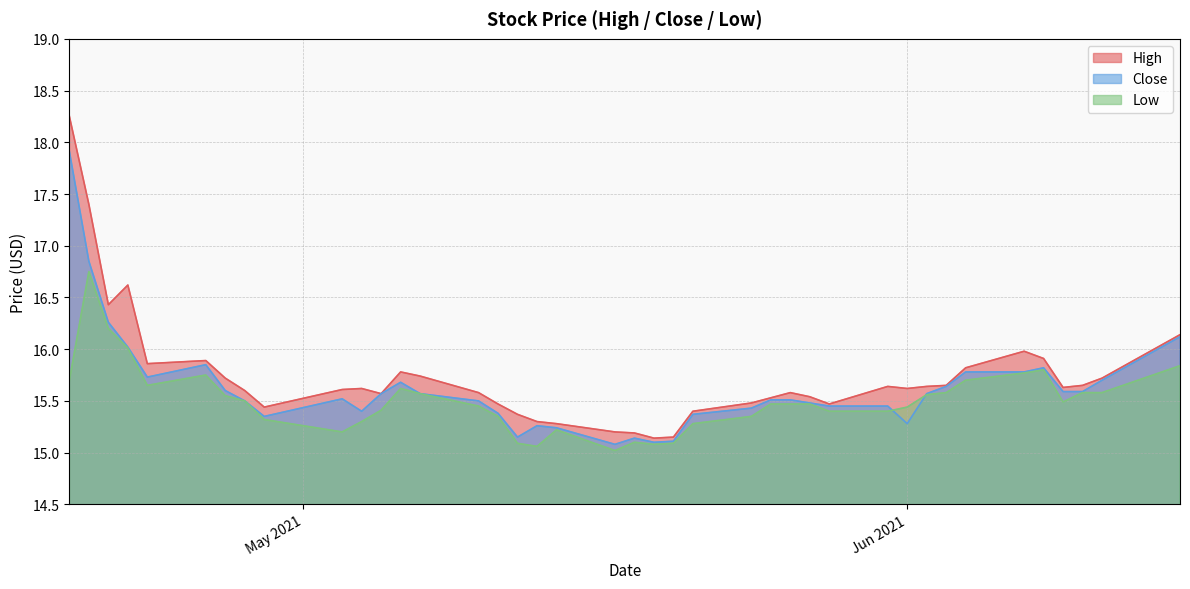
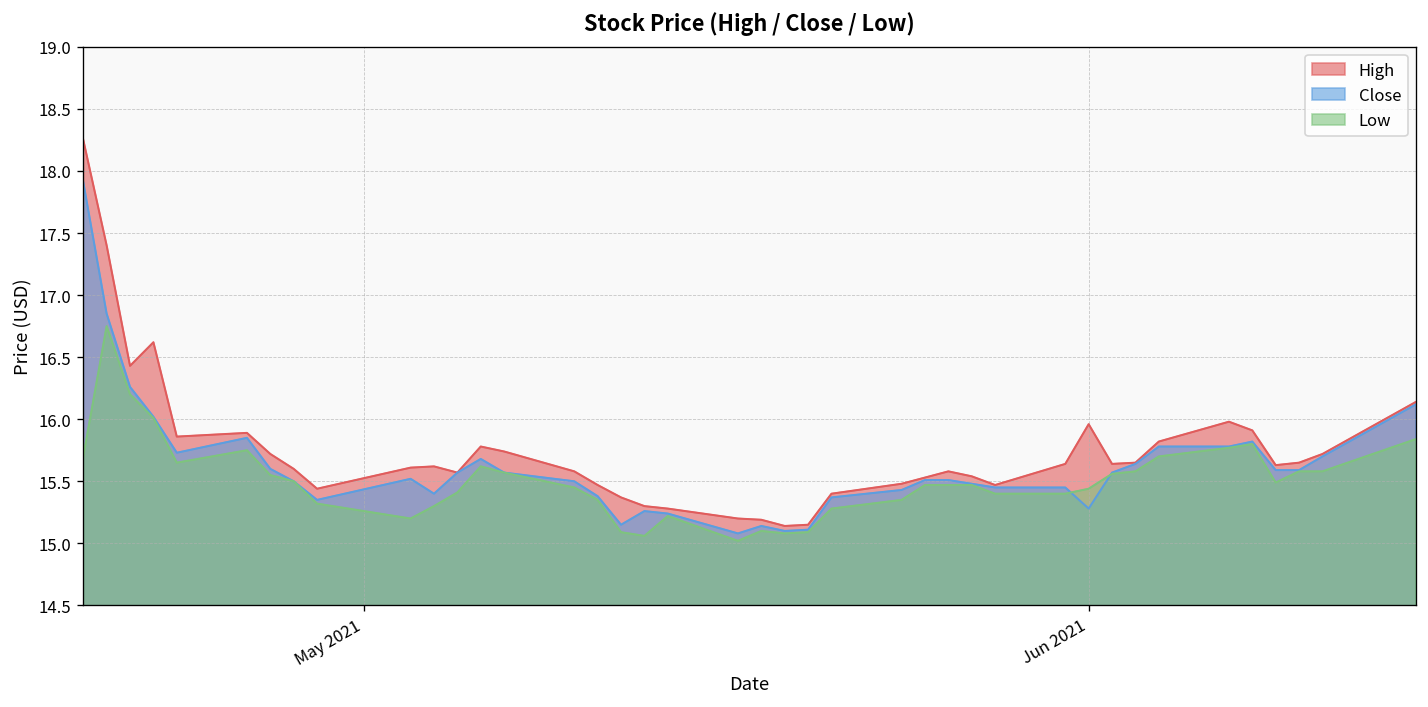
  {
    "High": {
-     "Jun 2021": 15.62
+     "Jun 2021": 15.96
    },
    "Close": {
      "Jun 2021": 15.28
    },
    "Low": {
      "Jun 2021": 15.44
    }
  }
